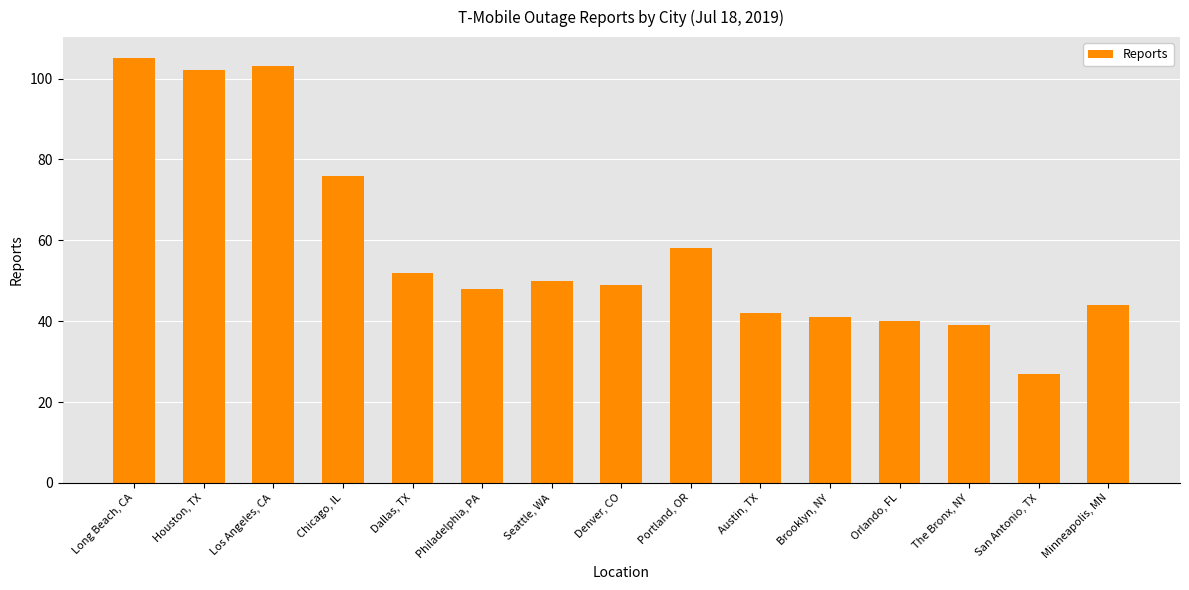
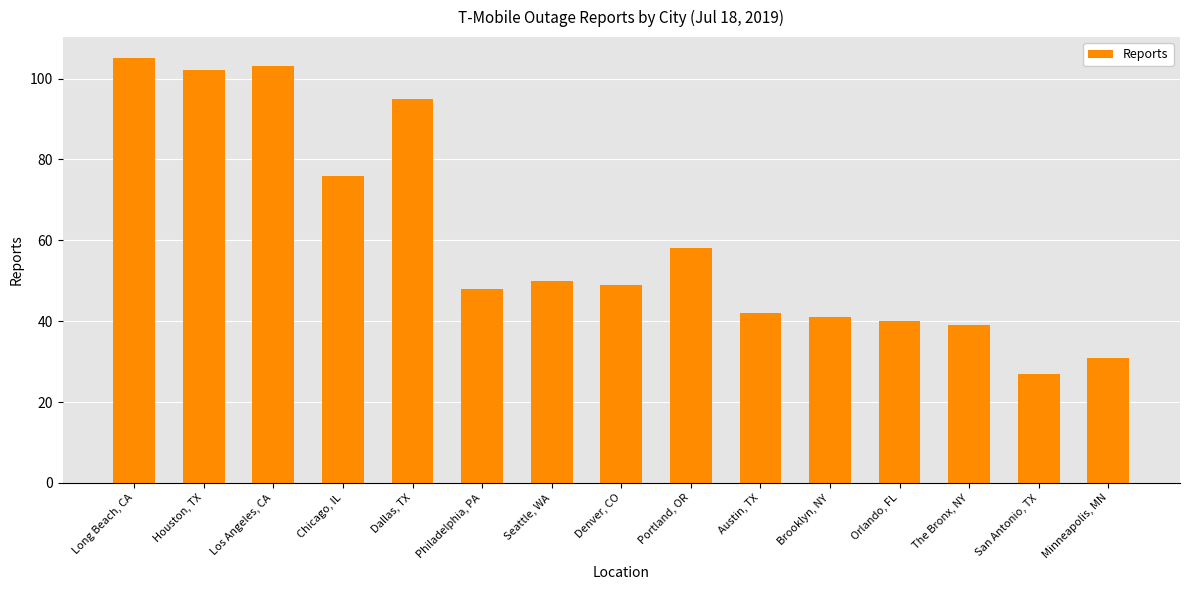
  {
    "Long Beach, CA": 105,
    "Houston, TX": 102,
    "Los Angeles, CA": 103,
    "Chicago, IL": 76,
-   "Dallas, TX": 52,
+   "Dallas, TX": 95,
    "Philadelphia, PA": 48,
    "Seattle, WA": 50,
    "Denver, CO": 49,
    "Portland, OR": 58,
    "Austin, TX": 42,
    "Brooklyn, NY": 41,
    "Orlando, FL": 40,
    "The Bronx, NY": 39,
    "San Antonio, TX": 27,
-   "Minneapolis, MN": 44
+   "Minneapolis, MN": 31
  }
